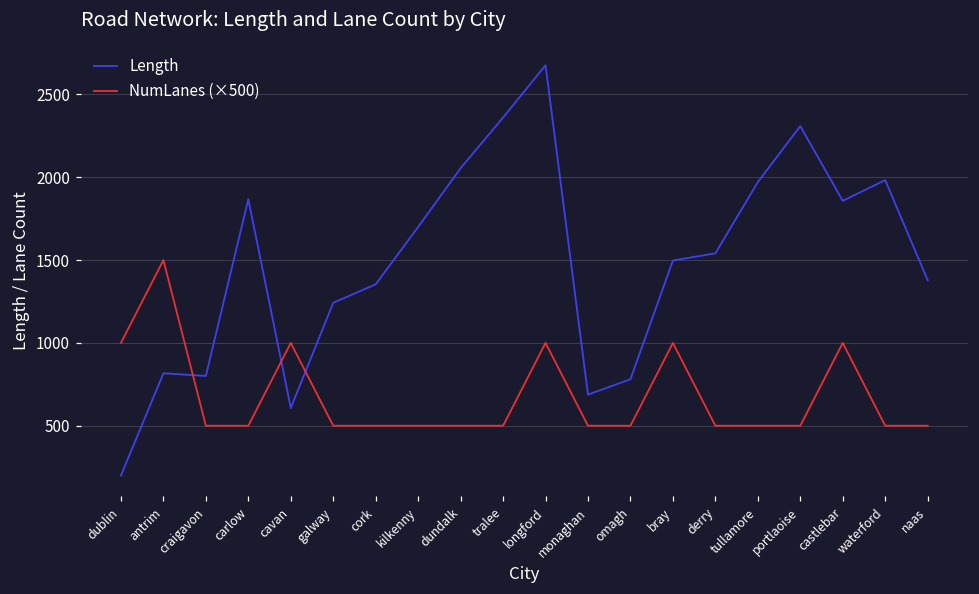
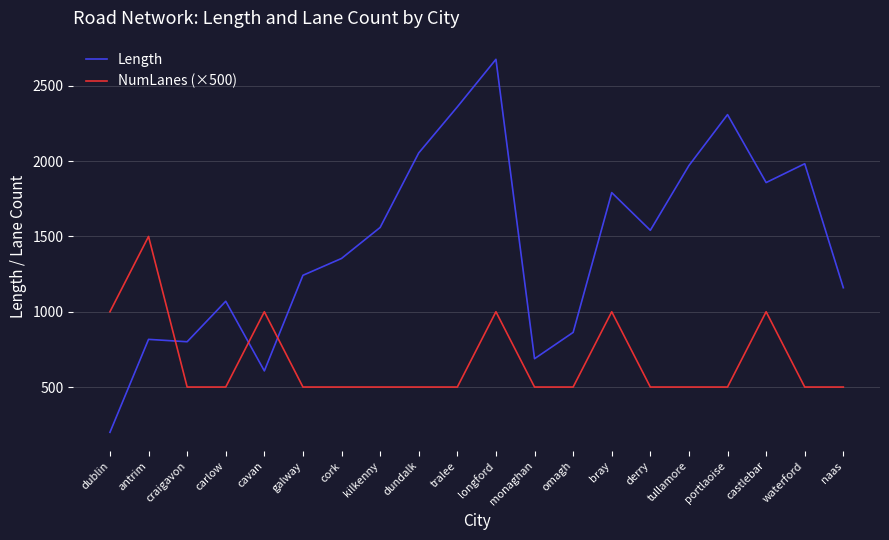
  {
    "Length": {
      "dublin": 200,
      "antrim": 820,
      "craigavon": 800,
-     "carlow": 1870,
+     "carlow": 1070,
      "cavan": 610,
      "galway": 1240,
      "cork": 1350,
-     "kilkenny": 1700,
+     "kilkenny": 1560,
      "dundalk": 2050,
      "tralee": 2360,
      "longford": 2680,
      "monaghan": 690,
-     "omagh": 780,
-     "bray": 1500,
+     "omagh": 860,
+     "bray": 1790,
      "derry": 1540,
      "tullamore": 1970,
      "portlaoise": 2310,
      "castlebar": 1860,
      "waterford": 1980,
-     "naas": 1380
+     "naas": 1160
    },
    "NumLanes (×500)": {
      "dublin": 1000,
      "antrim": 1500,
      "craigavon": 500,
      "carlow": 500,
      "cavan": 1000,
      "galway": 500,
      "cork": 500,
      "kilkenny": 500,
      "dundalk": 500,
      "tralee": 500,
      "longford": 1000,
      "monaghan": 500,
      "omagh": 500,
      "bray": 1000,
      "derry": 500,
      "tullamore": 500,
      "portlaoise": 500,
      "castlebar": 1000,
      "waterford": 500,
      "naas": 500
    }
  }
